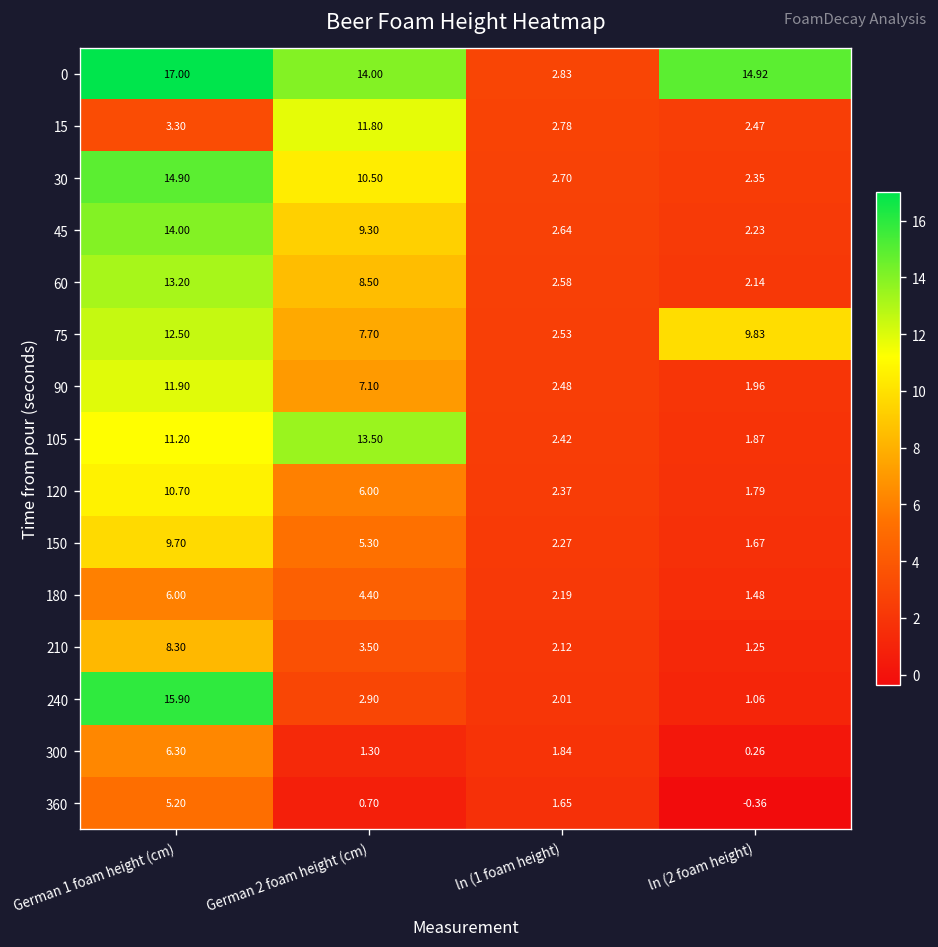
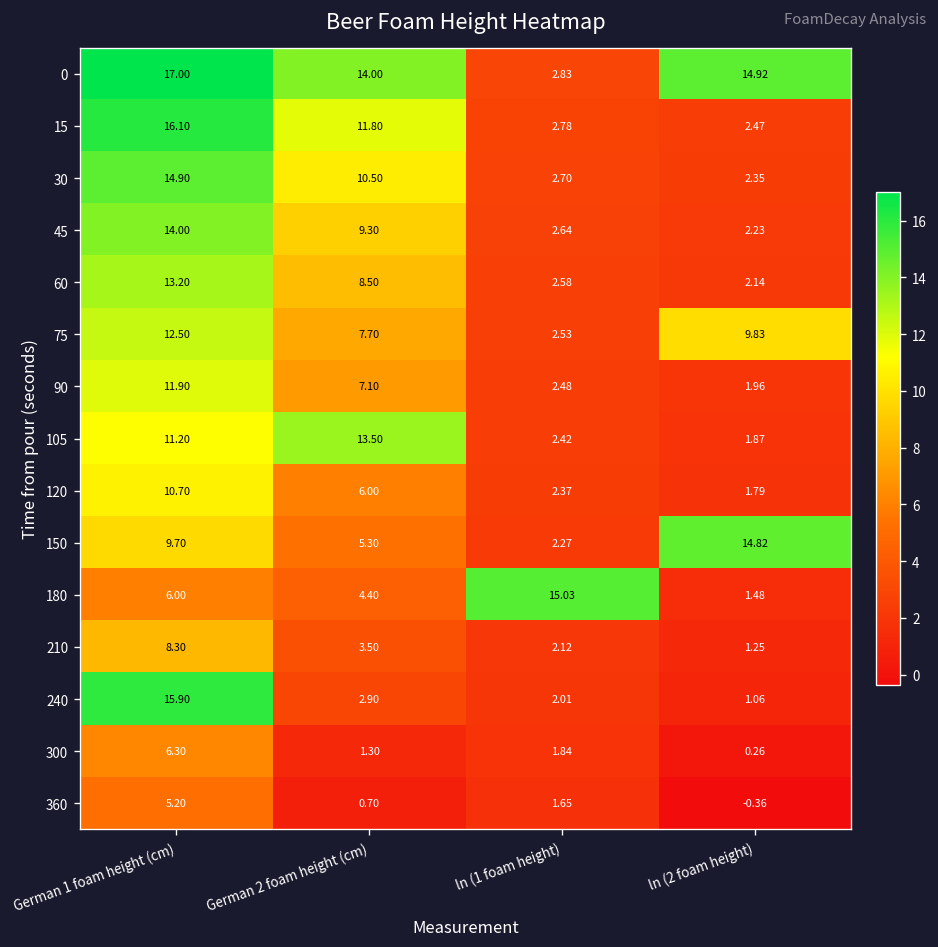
  {
    "0": {
      "German 1 foam height (cm)": 17.00,
      "German 2 foam height (cm)": 14.00,
      "ln (1 foam height)": 2.83,
      "ln (2 foam height)": 14.92
    },
    "15": {
-     "German 1 foam height (cm)": 3.30,
+     "German 1 foam height (cm)": 16.10,
      "German 2 foam height (cm)": 11.80,
      "ln (1 foam height)": 2.78,
      "ln (2 foam height)": 2.47
    },
    "30": {
      "German 1 foam height (cm)": 14.90,
      "German 2 foam height (cm)": 10.50,
      "ln (1 foam height)": 2.70,
      "ln (2 foam height)": 2.35
    },
    "45": {
      "German 1 foam height (cm)": 14.00,
      "German 2 foam height (cm)": 9.30,
      "ln (1 foam height)": 2.64,
      "ln (2 foam height)": 2.23
    },
    "60": {
      "German 1 foam height (cm)": 13.20,
      "German 2 foam height (cm)": 8.50,
      "ln (1 foam height)": 2.58,
      "ln (2 foam height)": 2.14
    },
    "75": {
      "German 1 foam height (cm)": 12.50,
      "German 2 foam height (cm)": 7.70,
      "ln (1 foam height)": 2.53,
      "ln (2 foam height)": 9.83
    },
    "90": {
      "German 1 foam height (cm)": 11.90,
      "German 2 foam height (cm)": 7.10,
      "ln (1 foam height)": 2.48,
      "ln (2 foam height)": 1.96
    },
    "105": {
      "German 1 foam height (cm)": 11.20,
      "German 2 foam height (cm)": 13.50,
      "ln (1 foam height)": 2.42,
      "ln (2 foam height)": 1.87
    },
    "120": {
      "German 1 foam height (cm)": 10.70,
      "German 2 foam height (cm)": 6.00,
      "ln (1 foam height)": 2.37,
      "ln (2 foam height)": 1.79
    },
    "150": {
      "German 1 foam height (cm)": 9.70,
      "German 2 foam height (cm)": 5.30,
      "ln (1 foam height)": 2.27,
-     "ln (2 foam height)": 1.67
+     "ln (2 foam height)": 14.82
    },
    "180": {
      "German 1 foam height (cm)": 6.00,
      "German 2 foam height (cm)": 4.40,
-     "ln (1 foam height)": 2.19,
+     "ln (1 foam height)": 15.03,
      "ln (2 foam height)": 1.48
    },
    "210": {
      "German 1 foam height (cm)": 8.30,
      "German 2 foam height (cm)": 3.50,
      "ln (1 foam height)": 2.12,
      "ln (2 foam height)": 1.25
    },
    "240": {
      "German 1 foam height (cm)": 15.90,
      "German 2 foam height (cm)": 2.90,
      "ln (1 foam height)": 2.01,
      "ln (2 foam height)": 1.06
    },
    "300": {
      "German 1 foam height (cm)": 6.30,
      "German 2 foam height (cm)": 1.30,
      "ln (1 foam height)": 1.84,
      "ln (2 foam height)": 0.26
    },
    "360": {
      "German 1 foam height (cm)": 5.20,
      "German 2 foam height (cm)": 0.70,
      "ln (1 foam height)": 1.65,
      "ln (2 foam height)": -0.36
    }
  }
